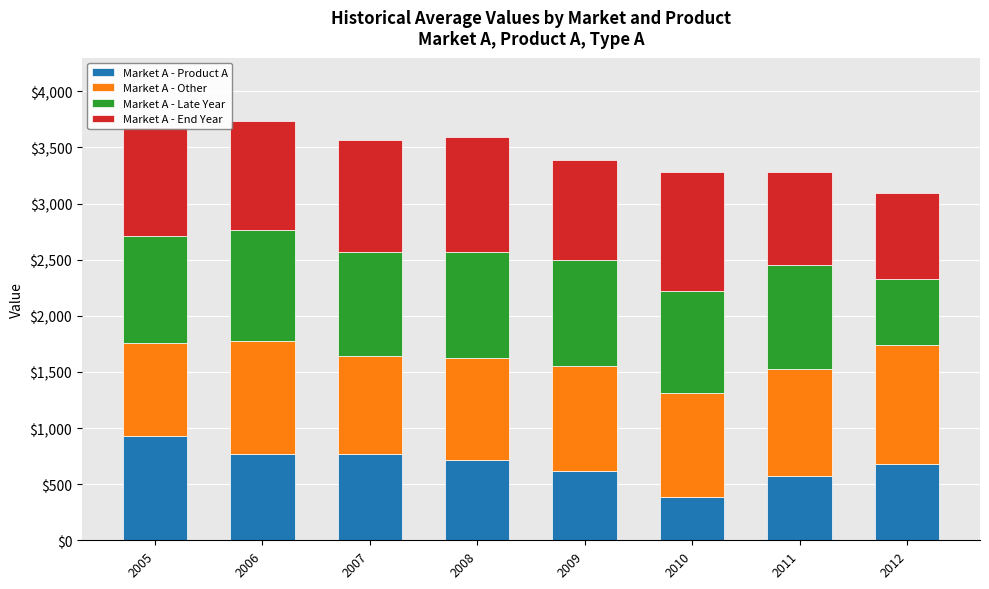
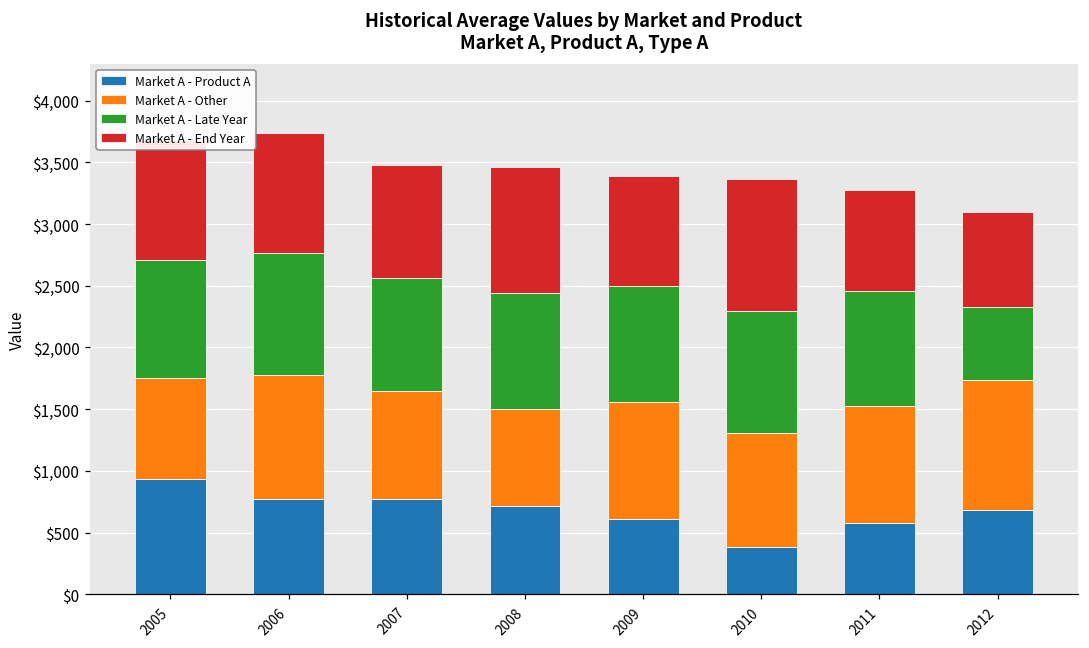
  {
    "Market A - Product A": {
      "2005": "$930",
      "2006": "$770",
      "2007": "$770",
      "2008": "$720",
      "2009": "$610",
      "2010": "$390",
      "2011": "$580",
      "2012": "$680"
    },
    "Market A - Other": {
      "2005": "$820",
      "2006": "$1,010",
      "2007": "$870",
-     "2008": "$910",
+     "2008": "$780",
      "2009": "$940",
      "2010": "$920",
      "2011": "$950",
      "2012": "$1,060"
    },
    "Market A - Late Year": {
      "2005": "$960",
      "2006": "$980",
      "2007": "$920",
      "2008": "$940",
      "2009": "$940",
-     "2010": "$910",
+     "2010": "$990",
      "2011": "$930",
      "2012": "$590"
    },
    "Market A - End Year": {
      "2006": "$980",
-     "2007": "$1,010",
+     "2007": "$920",
      "2008": "$1,030",
      "2009": "$900",
      "2010": "$1,060",
      "2011": "$820",
      "2012": "$770"
    }
  }
